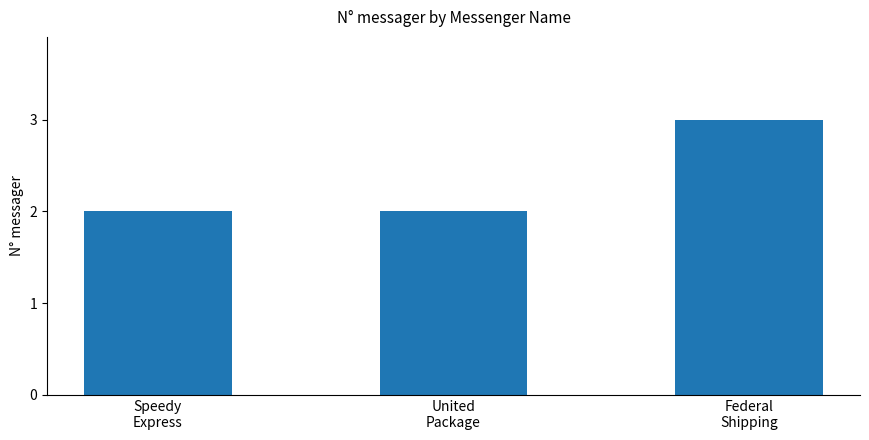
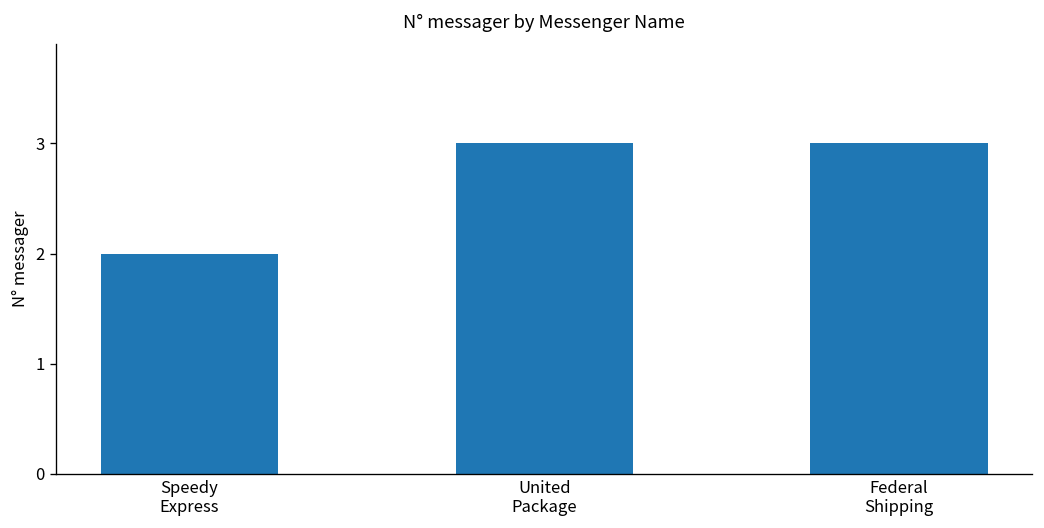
  {
    "Speedy Express": 2,
-   "United Package": 2,
+   "United Package": 3,
    "Federal Shipping": 3
  }
